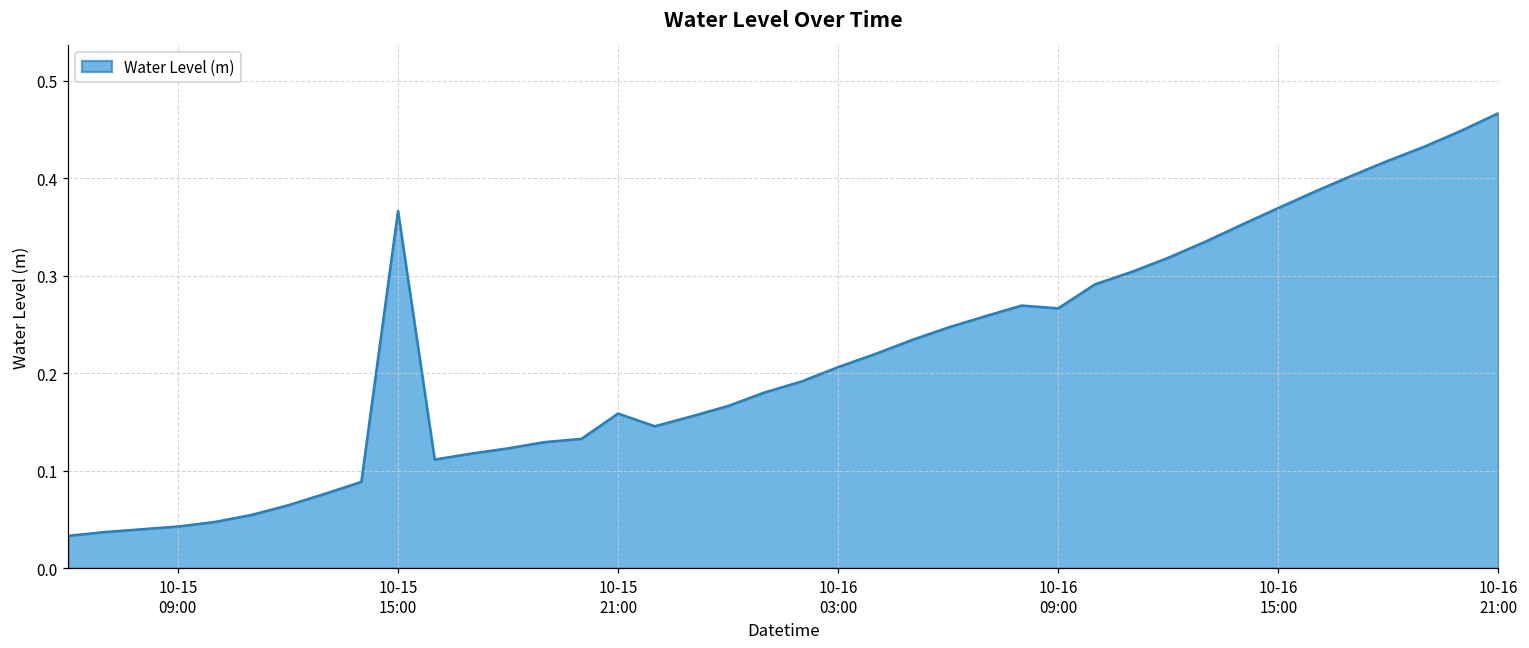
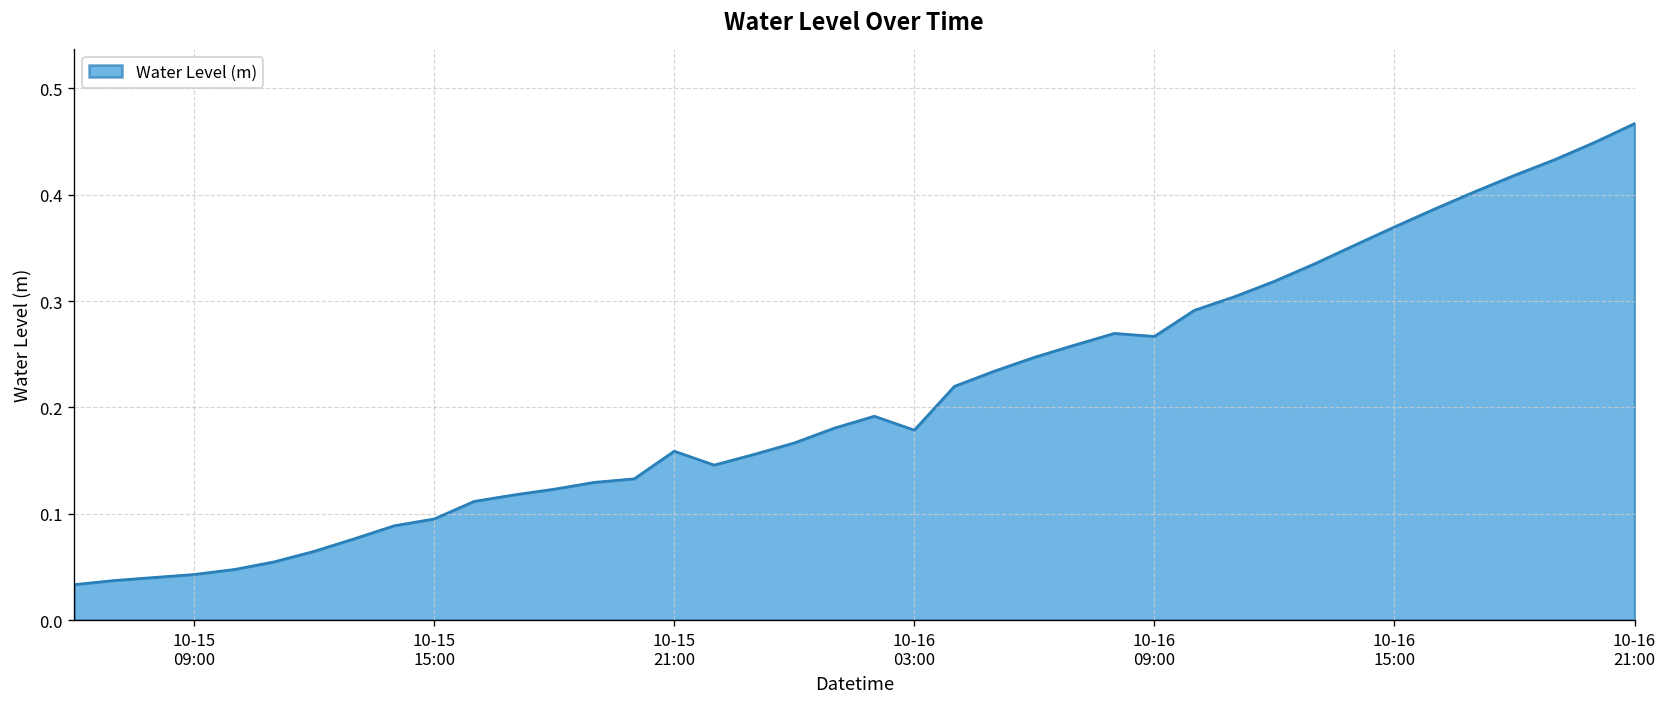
  {
    "10-15 09:00": 0.04,
-   "10-15 15:00": 0.37,
+   "10-15 15:00": 0.10,
    "10-15 21:00": 0.16,
-   "10-16 03:00": 0.21,
+   "10-16 03:00": 0.18,
    "10-16 09:00": 0.27,
    "10-16 15:00": 0.37,
    "10-16 21:00": 0.47
  }
